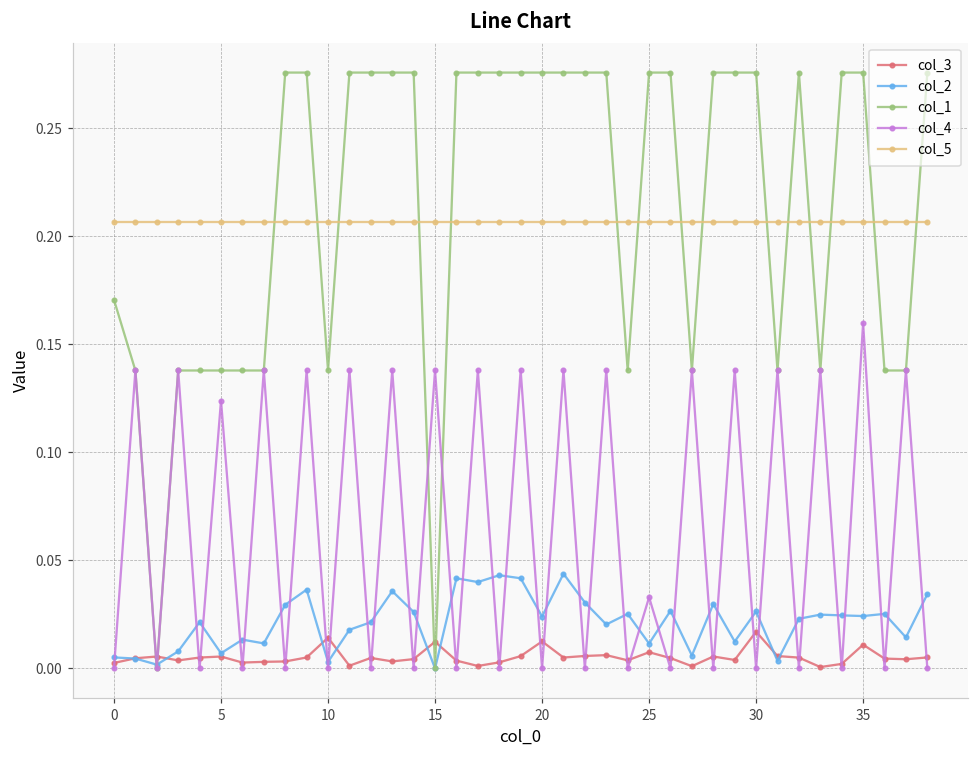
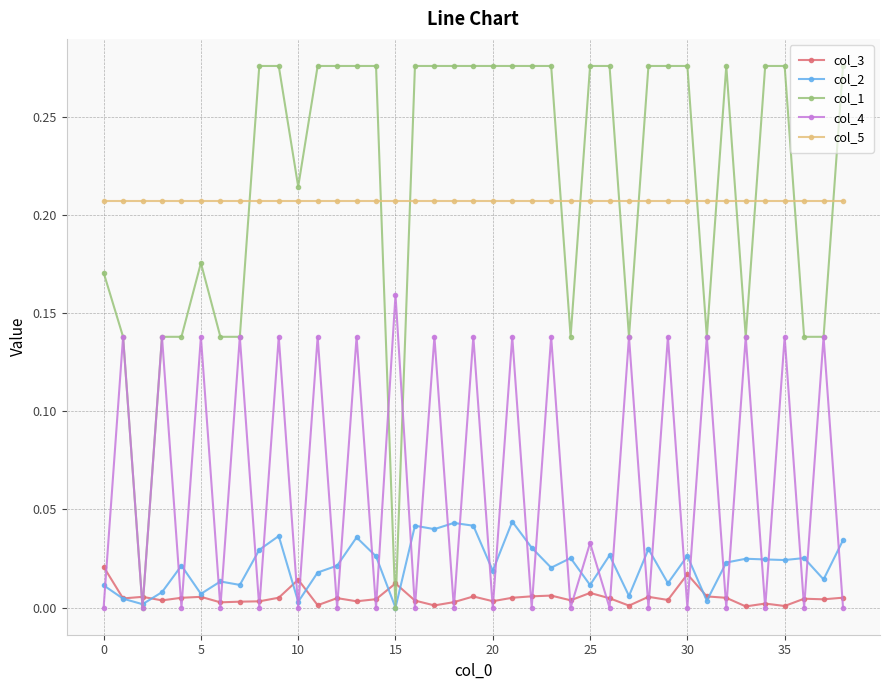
  {
    "col_3": {
-     "0": 0.003,
+     "0": 0.021,
      "5": 0.005,
      "10": 0.014,
      "15": 0.012,
-     "20": 0.012,
+     "20": 0.003,
      "25": 0.007,
      "30": 0.017,
-     "35": 0.011
+     "35": 0.001
    },
    "col_2": {
-     "0": 0.005,
+     "0": 0.011,
      "5": 0.007,
      "10": 0.003,
-     "20": 0.024,
+     "20": 0.019,
      "25": 0.012,
      "30": 0.026,
      "35": 0.024
    },
    "col_1": {
      "0": 0.171,
-     "5": 0.138,
-     "10": 0.138,
+     "5": 0.176,
+     "10": 0.214,
      "20": 0.276,
      "25": 0.276,
      "30": 0.276,
      "35": 0.276
    },
    "col_4": {
      "0": 0.000,
-     "5": 0.124,
+     "5": 0.138,
      "10": 0.000,
-     "15": 0.138,
+     "15": 0.159,
      "20": 0.000,
      "25": 0.033,
      "30": 0.000,
-     "35": 0.160
+     "35": 0.138
    },
    "col_5": {
      "0": 0.207,
      "5": 0.207,
      "10": 0.207,
      "15": 0.207,
      "20": 0.207,
      "25": 0.207,
      "30": 0.207,
      "35": 0.207
    }
  }
